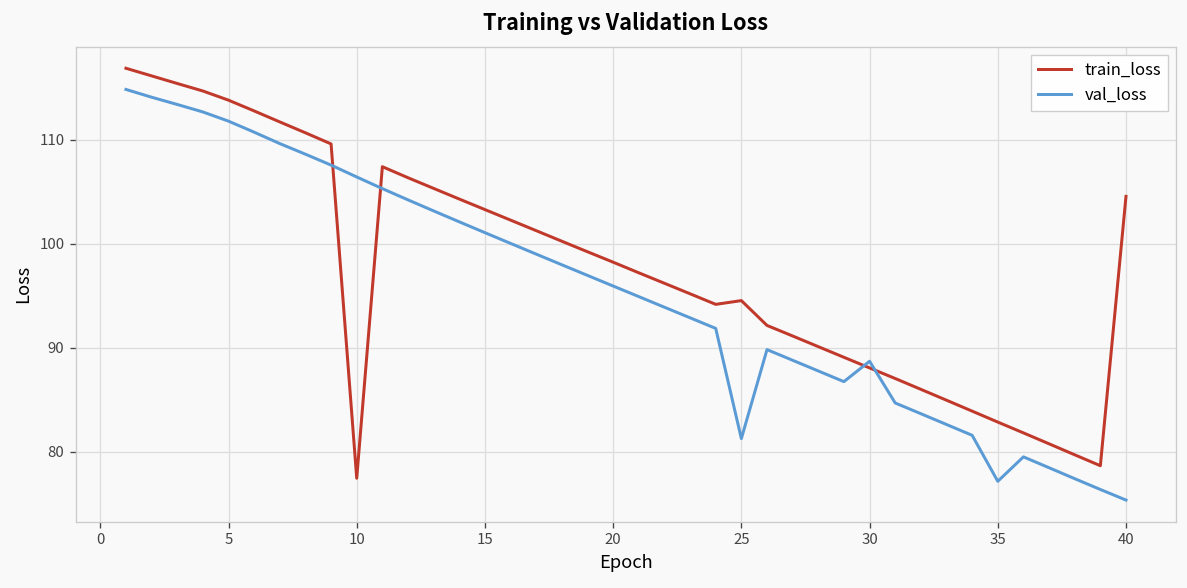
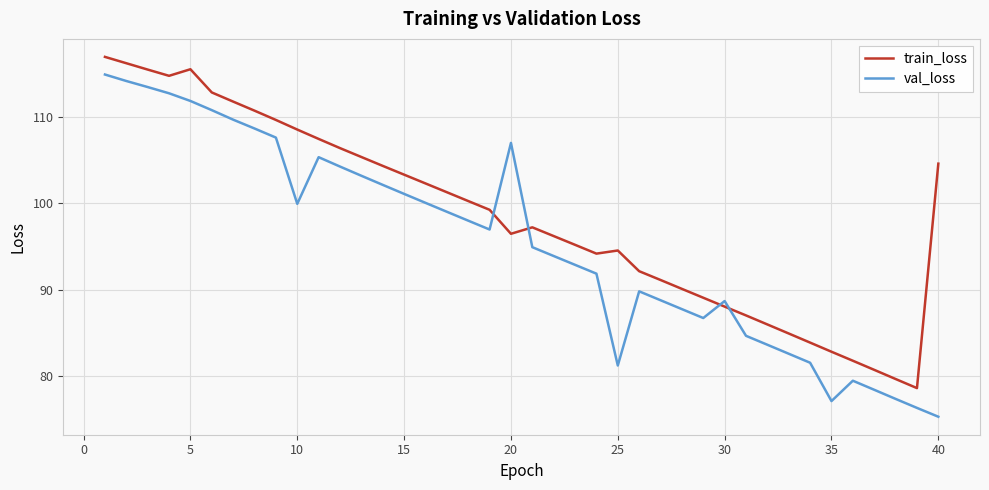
  {
    "train_loss": {
-     "5": 114,
-     "10": 77,
+     "5": 115,
+     "10": 109,
      "15": 103,
-     "20": 98,
+     "20": 96,
      "25": 95,
      "30": 88,
      "35": 83,
      "40": 105
    },
    "val_loss": {
      "5": 112,
-     "10": 106,
+     "10": 100,
      "15": 101,
-     "20": 96,
+     "20": 107,
      "25": 81,
      "30": 89,
      "35": 77,
      "40": 75
    }
  }
